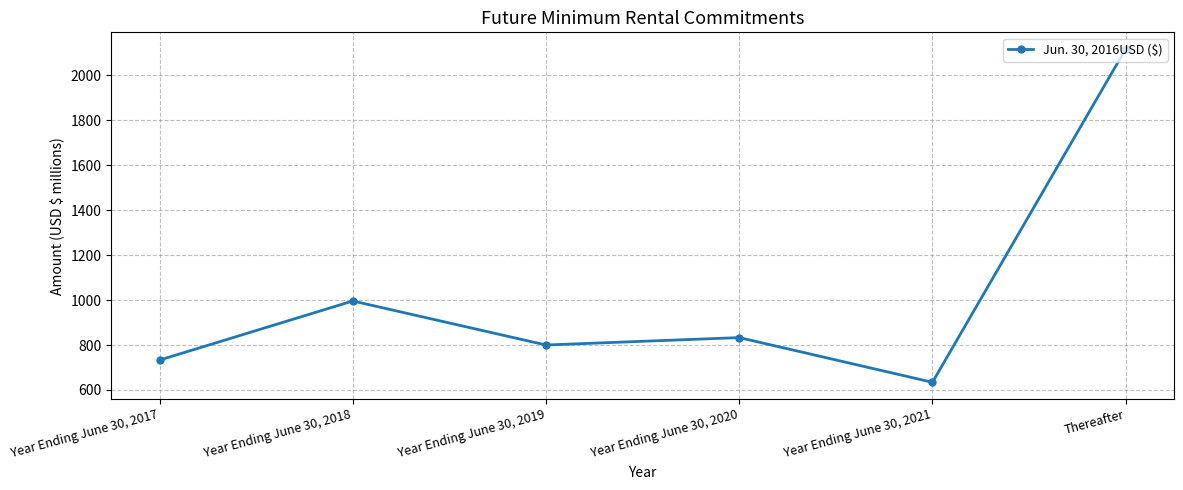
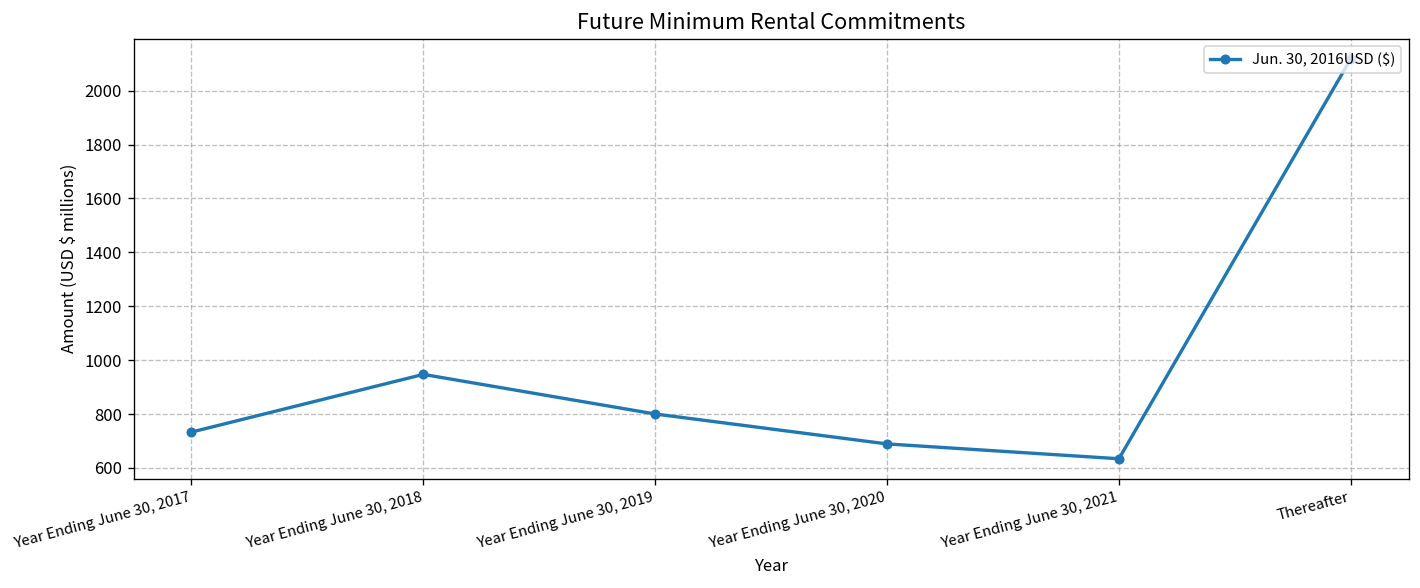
  {
    "Year Ending June 30, 2017": 730,
-   "Year Ending June 30, 2018": 1000,
+   "Year Ending June 30, 2018": 950,
    "Year Ending June 30, 2019": 800,
-   "Year Ending June 30, 2020": 830,
+   "Year Ending June 30, 2020": 690,
    "Year Ending June 30, 2021": 630
  }
